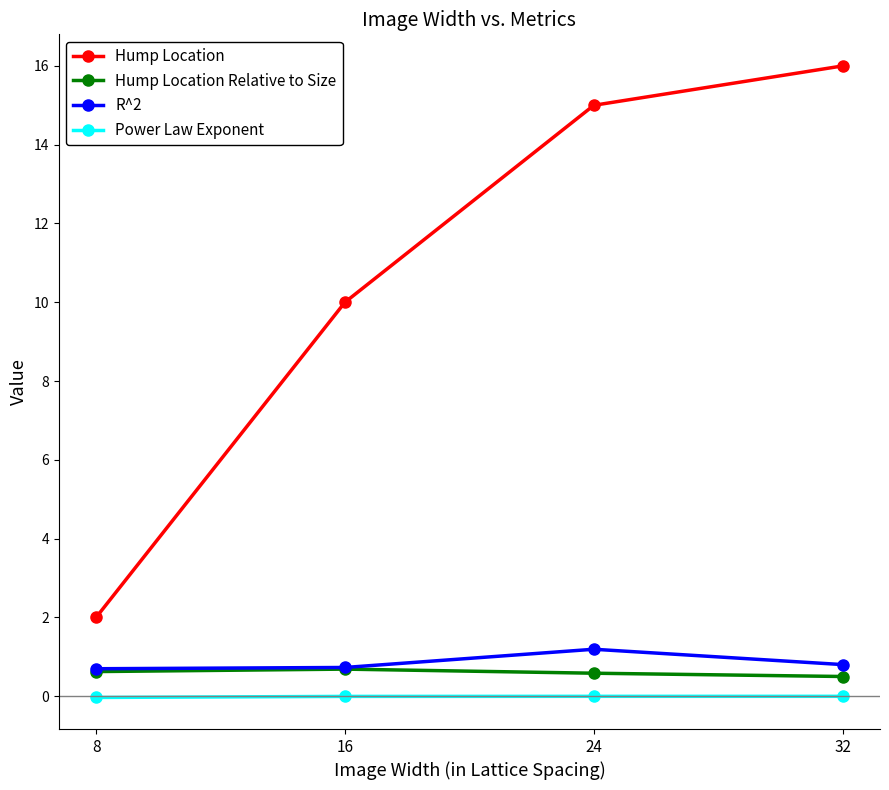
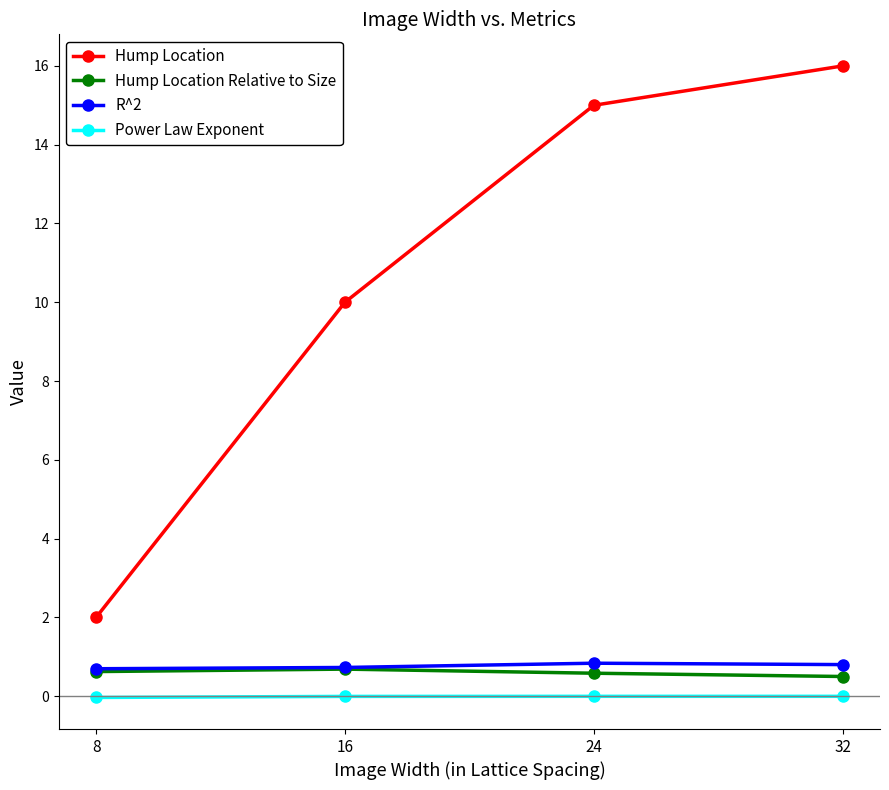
  {
    "Hump Location": {
      "8": 2.0,
      "16": 10.0,
      "24": 15.0,
      "32": 16.0
    },
    "Hump Location Relative to Size": {
      "8": 0.6,
      "24": 0.6,
      "32": 0.5
    },
    "R^2": {
      "8": 0.7,
-     "24": 1.2,
+     "24": 0.8,
      "32": 0.8
    },
    "Power Law Exponent": {
      "8": 0.0,
      "16": 0.0,
      "24": 0.0,
      "32": 0.0
    }
  }
